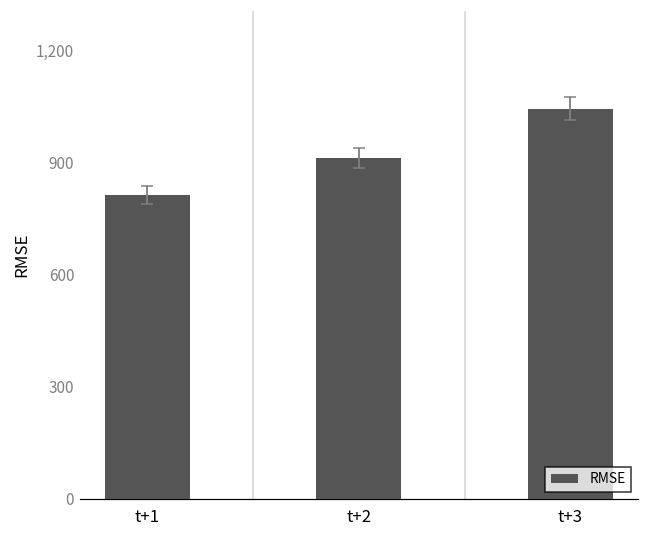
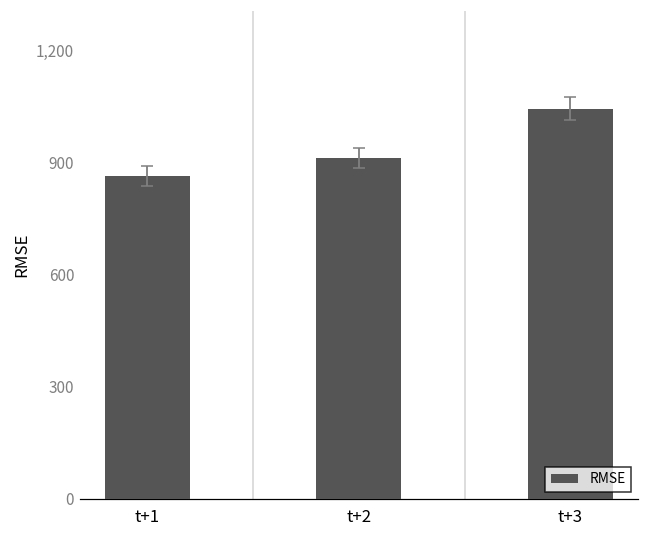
  {
    "RMSE": {
-     "t+1": "810",
+     "t+1": "860",
      "t+2": "910",
      "t+3": "1,040"
    }
  }
